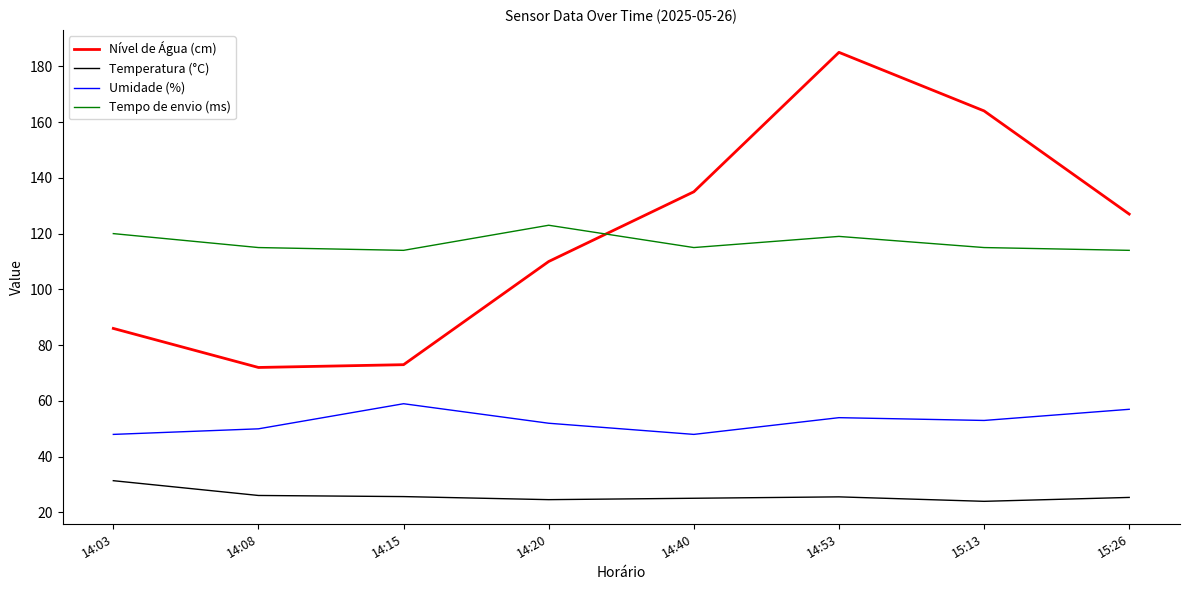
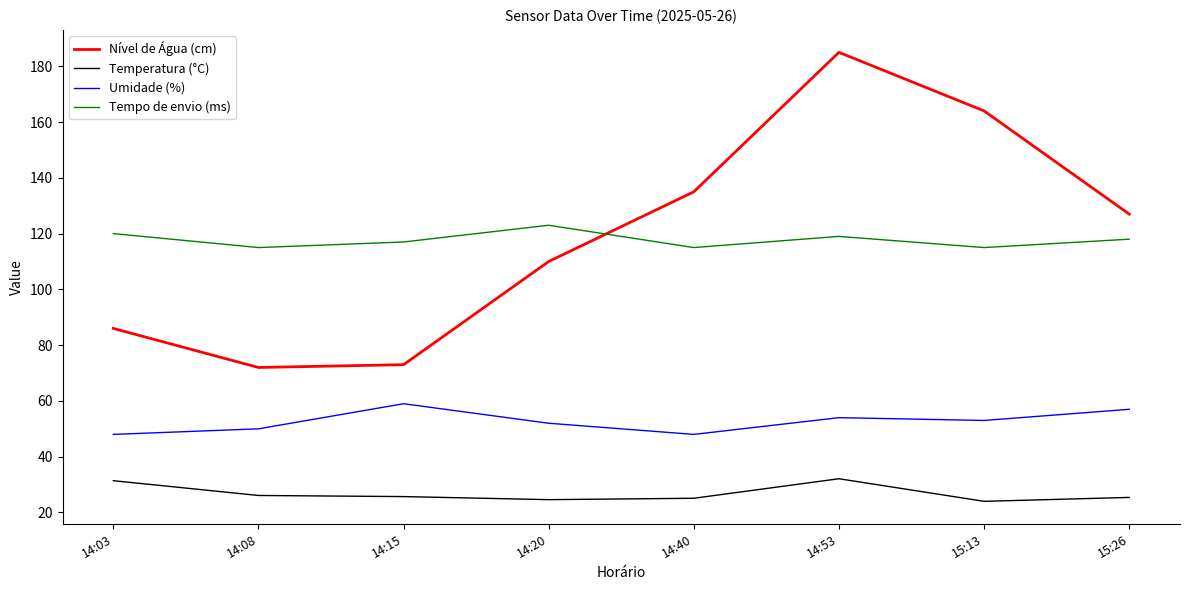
  {
    "Nível de Água (cm)": {
      "14:03": 86,
      "14:08": 72,
      "14:15": 73,
      "14:20": 110,
      "14:40": 135,
      "14:53": 185,
      "15:13": 164,
      "15:26": 127
    },
    "Temperatura (°C)": {
      "14:03": 31,
      "14:08": 26,
      "14:15": 26,
      "14:20": 25,
      "14:40": 25,
-     "14:53": 26,
+     "14:53": 32,
      "15:13": 24,
      "15:26": 25
    },
    "Umidade (%)": {
      "14:03": 48,
      "14:08": 50,
      "14:15": 59,
      "14:20": 52,
      "14:40": 48,
      "14:53": 54,
      "15:13": 53,
      "15:26": 57
    },
    "Tempo de envio (ms)": {
      "14:03": 120,
      "14:08": 115,
-     "14:15": 114,
+     "14:15": 117,
      "14:20": 123,
      "14:40": 115,
      "14:53": 119,
      "15:13": 115,
-     "15:26": 114
+     "15:26": 118
    }
  }
